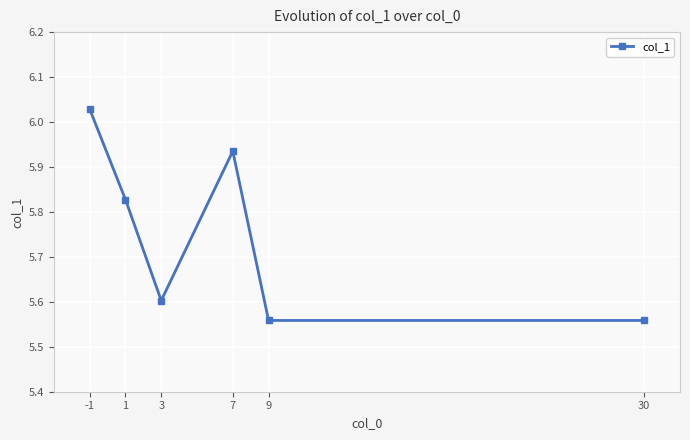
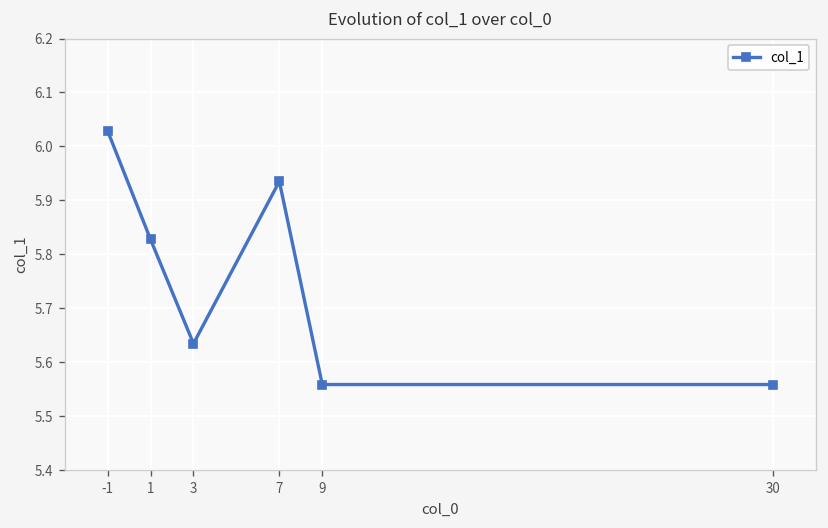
  {
    "-1": 6.03,
    "1": 5.83,
-   "3": 5.60,
+   "3": 5.63,
    "7": 5.94,
    "9": 5.56,
    "30": 5.56
  }
